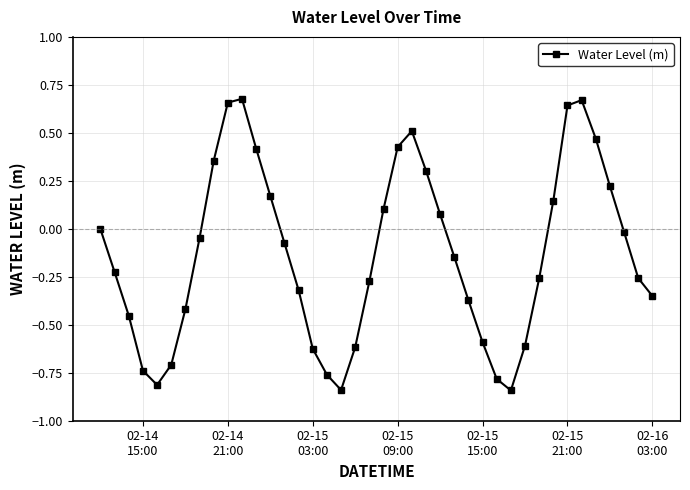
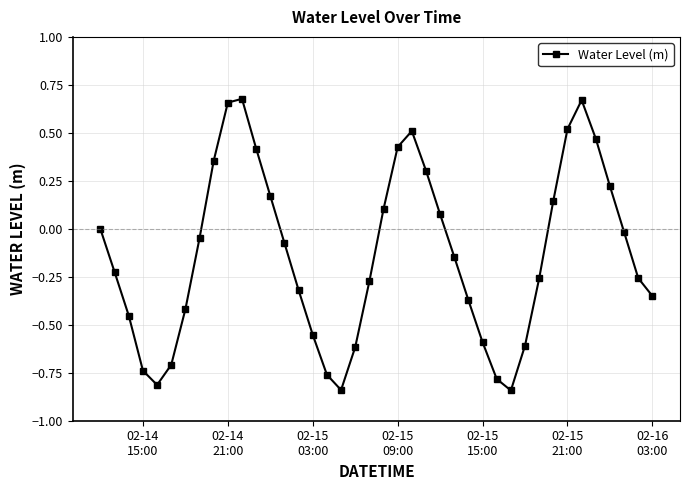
  {
    "02-14 15:00": -0.74,
    "02-14 21:00": 0.66,
-   "02-15 03:00": -0.63,
+   "02-15 03:00": -0.55,
    "02-15 09:00": 0.43,
    "02-15 15:00": -0.59,
-   "02-15 21:00": 0.64,
+   "02-15 21:00": 0.52,
    "02-16 03:00": -0.35
  }
